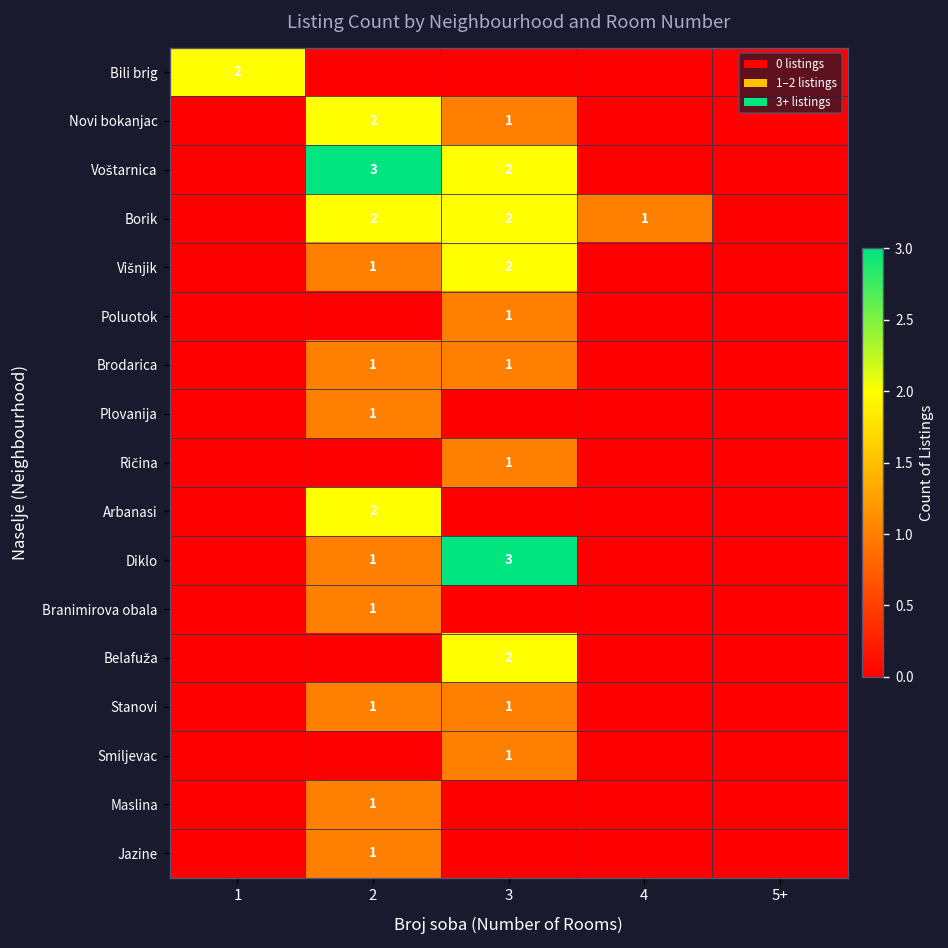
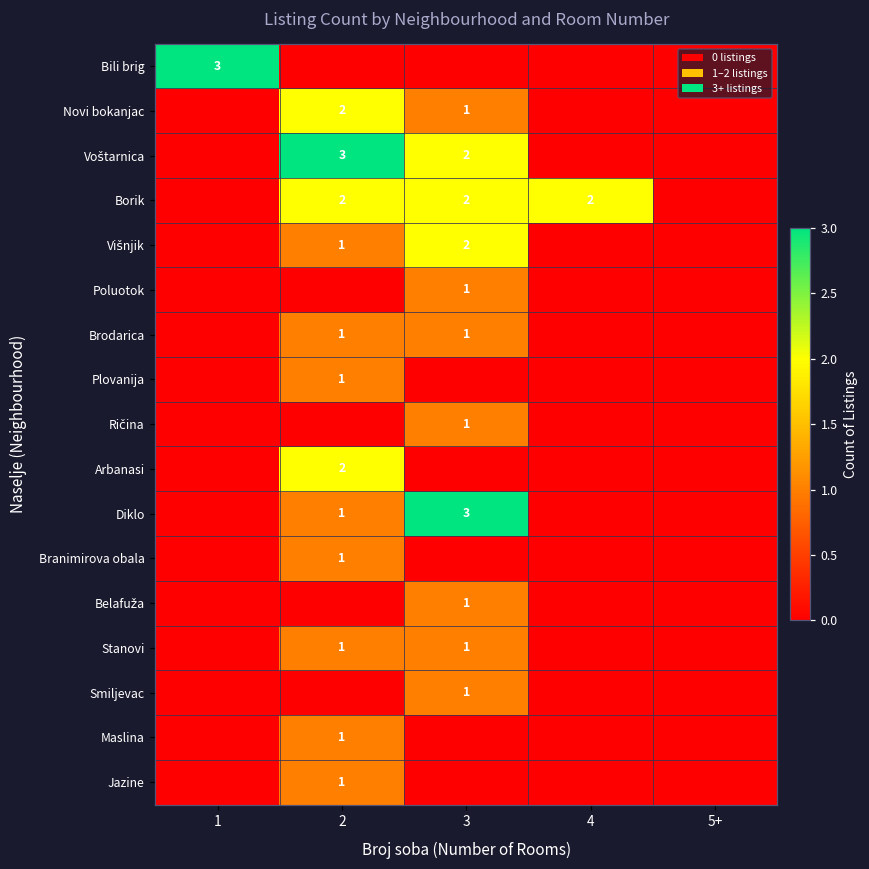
  {
    "Bili brig": {
-     "1": 2
+     "1": 3
    },
    "Novi bokanjac": {
      "2": 2,
      "3": 1
    },
    "Voštarnica": {
      "2": 3,
      "3": 2
    },
    "Borik": {
      "2": 2,
      "3": 2,
-     "4": 1
+     "4": 2
    },
    "Višnjik": {
      "2": 1,
      "3": 2
    },
    "Poluotok": {
      "3": 1
    },
    "Brodarica": {
      "2": 1,
      "3": 1
    },
    "Plovanija": {
      "2": 1
    },
    "Ričina": {
      "3": 1
    },
    "Arbanasi": {
      "2": 2
    },
    "Diklo": {
      "2": 1,
      "3": 3
    },
    "Branimirova obala": {
      "2": 1
    },
    "Belafuža": {
-     "3": 2
+     "3": 1
    },
    "Stanovi": {
      "2": 1,
      "3": 1
    },
    "Smiljevac": {
      "3": 1
    },
    "Maslina": {
      "2": 1
    },
    "Jazine": {
      "2": 1
    }
  }
